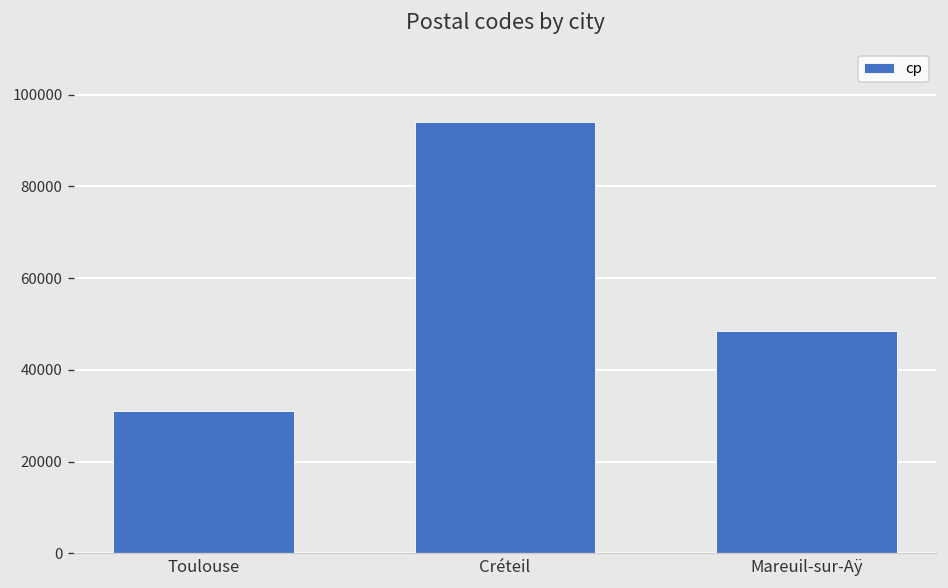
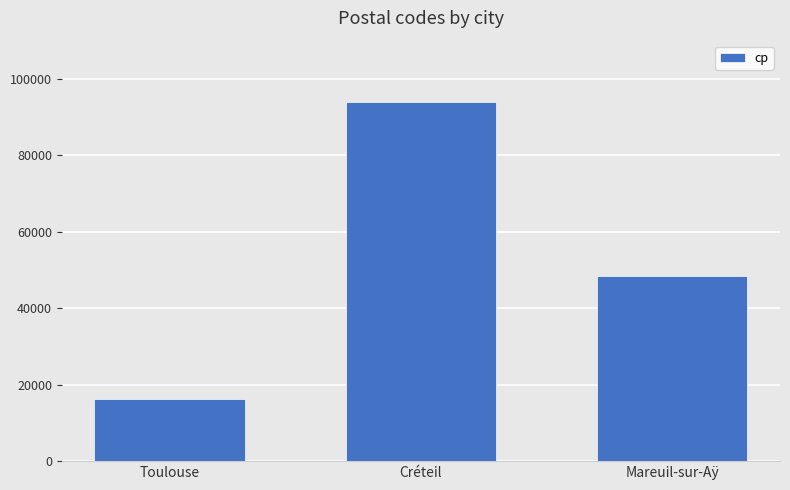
  {
-   "Toulouse": 31000,
+   "Toulouse": 16000,
    "Créteil": 94000,
    "Mareuil-sur-Aÿ": 48000
  }
